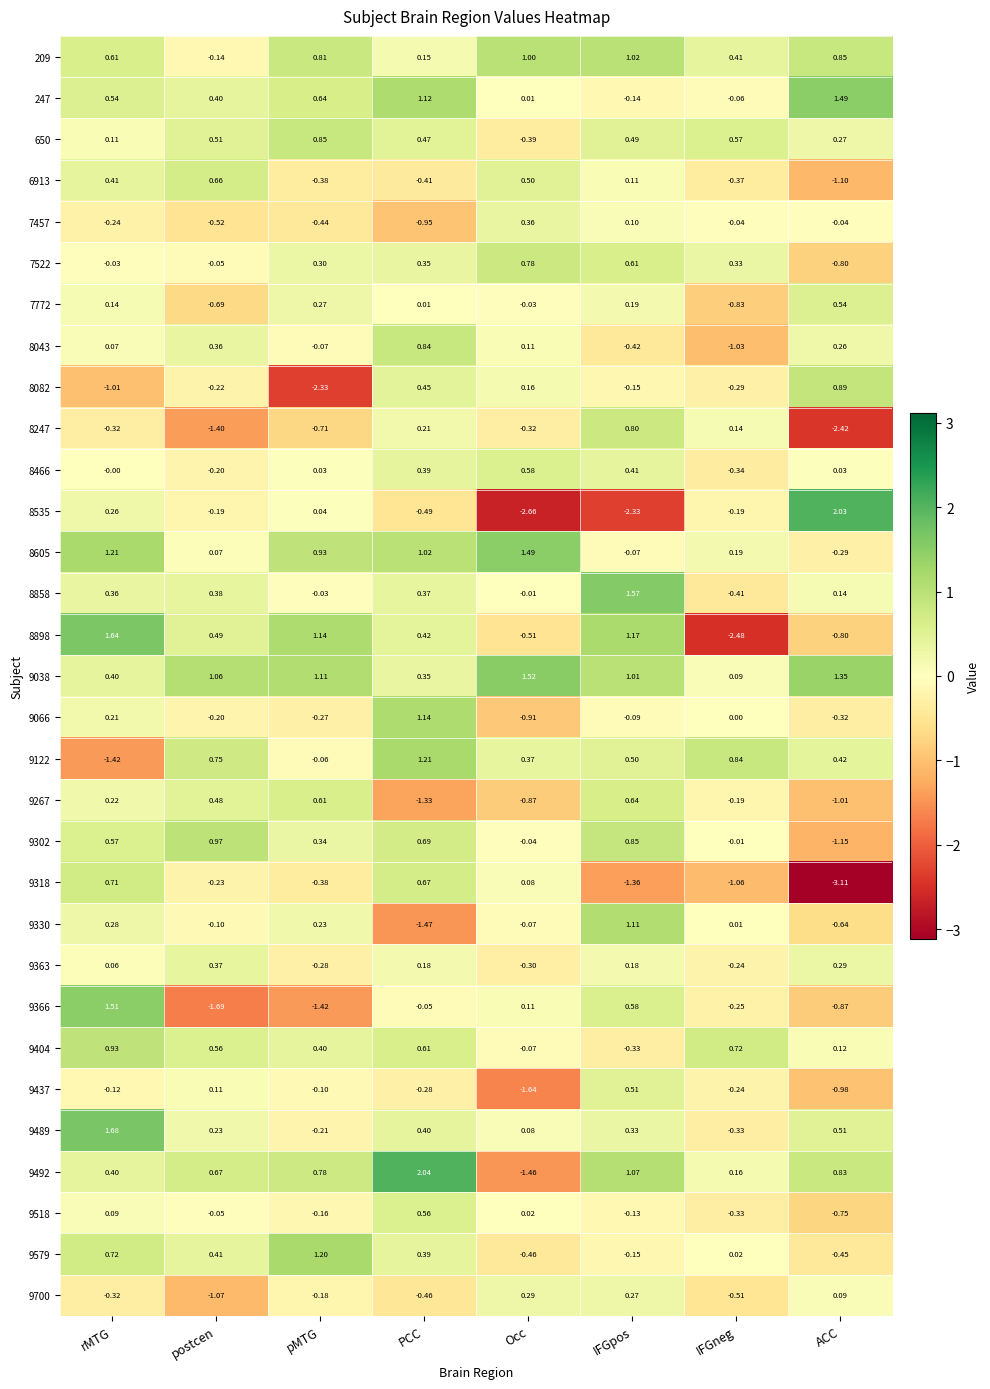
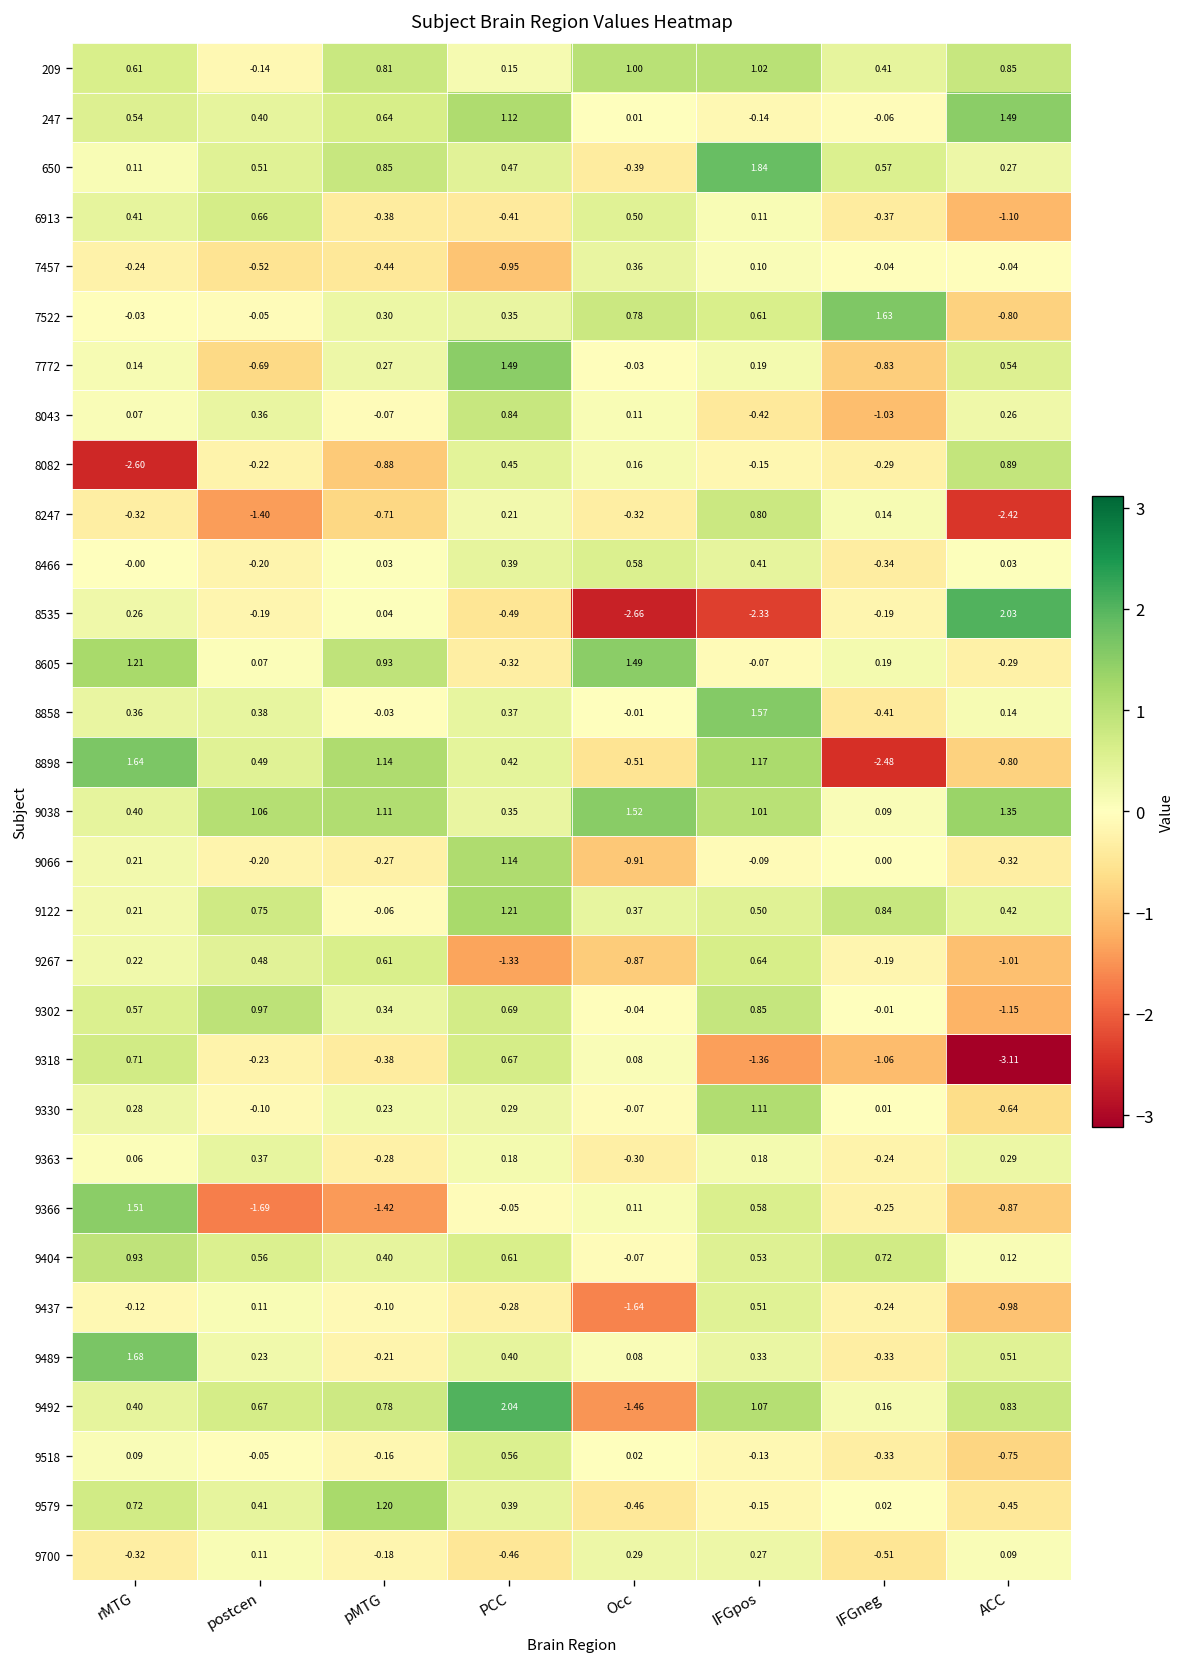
  {
    "650": {
      "rMTG": 0.11,
      "postcen": 0.51,
      "pMTG": 0.85,
      "PCC": 0.47,
      "Occ": -0.39,
-     "IFGpos": 0.49,
+     "IFGpos": 1.84,
      "IFGneg": 0.57,
      "ACC": 0.27
    },
    "7522": {
      "rMTG": -0.03,
      "postcen": -0.05,
      "pMTG": 0.30,
      "PCC": 0.35,
      "Occ": 0.78,
      "IFGpos": 0.61,
-     "IFGneg": 0.33,
+     "IFGneg": 1.63,
      "ACC": -0.80
    },
    "7772": {
      "rMTG": 0.14,
      "postcen": -0.69,
      "pMTG": 0.27,
-     "PCC": 0.01,
+     "PCC": 1.49,
      "Occ": -0.03,
      "IFGpos": 0.19,
      "IFGneg": -0.83,
      "ACC": 0.54
    },
    "8082": {
-     "rMTG": -1.01,
+     "rMTG": -2.60,
      "postcen": -0.22,
-     "pMTG": -2.33,
+     "pMTG": -0.88,
      "PCC": 0.45,
      "Occ": 0.16,
      "IFGpos": -0.15,
      "IFGneg": -0.29,
      "ACC": 0.89
    },
    "8605": {
      "rMTG": 1.21,
      "postcen": 0.07,
      "pMTG": 0.93,
-     "PCC": 1.02,
+     "PCC": -0.32,
      "Occ": 1.49,
      "IFGpos": -0.07,
      "IFGneg": 0.19,
      "ACC": -0.29
    },
    "9122": {
-     "rMTG": -1.42,
+     "rMTG": 0.21,
      "postcen": 0.75,
      "pMTG": -0.06,
      "PCC": 1.21,
      "Occ": 0.37,
      "IFGpos": 0.50,
      "IFGneg": 0.84,
      "ACC": 0.42
    },
    "9330": {
      "rMTG": 0.28,
      "postcen": -0.10,
      "pMTG": 0.23,
-     "PCC": -1.47,
+     "PCC": 0.29,
      "Occ": -0.07,
      "IFGpos": 1.11,
      "IFGneg": 0.01,
      "ACC": -0.64
    },
    "9404": {
      "rMTG": 0.93,
      "postcen": 0.56,
      "pMTG": 0.40,
      "PCC": 0.61,
      "Occ": -0.07,
-     "IFGpos": -0.33,
+     "IFGpos": 0.53,
      "IFGneg": 0.72,
      "ACC": 0.12
    },
    "9700": {
      "rMTG": -0.32,
-     "postcen": -1.07,
+     "postcen": 0.11,
      "pMTG": -0.18,
      "PCC": -0.46,
      "Occ": 0.29,
      "IFGpos": 0.27,
      "IFGneg": -0.51,
      "ACC": 0.09
    }
  }
